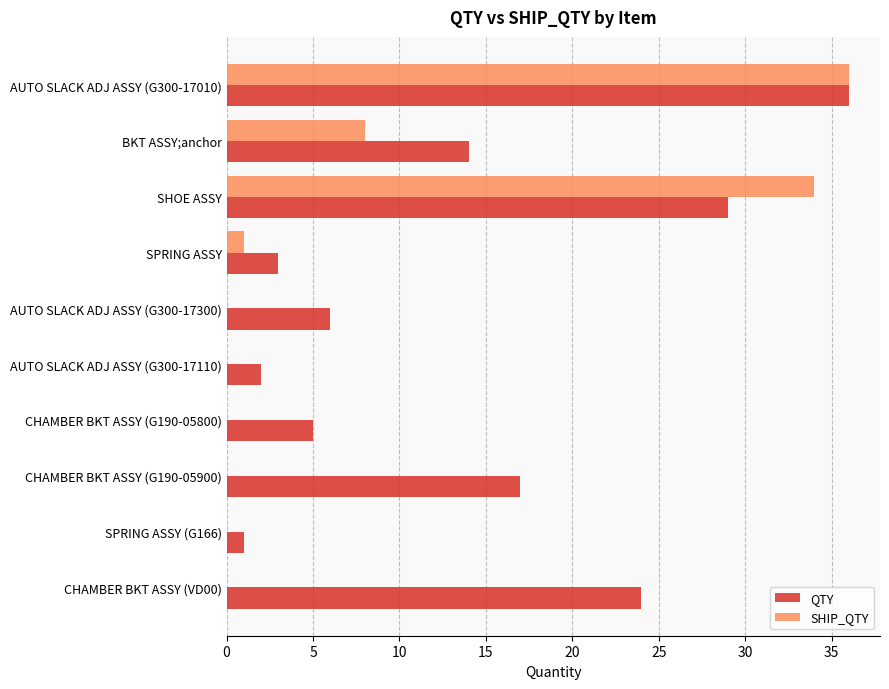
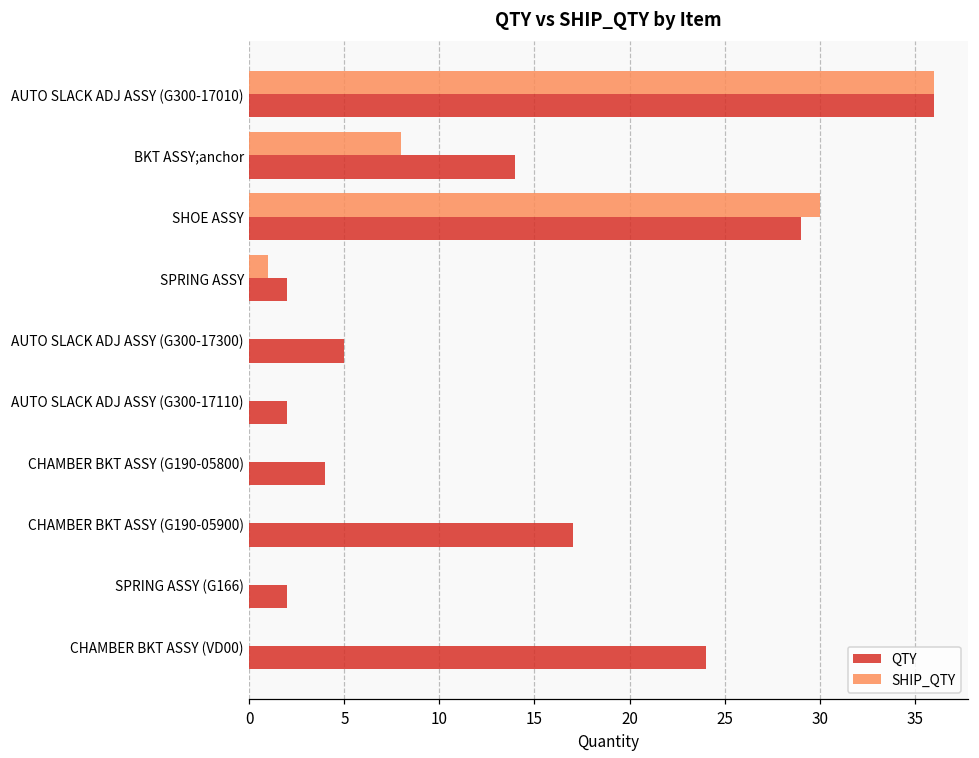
  {
    "QTY": {
      "AUTO SLACK ADJ ASSY (G300-17010)": 36,
      "BKT ASSY;anchor": 14,
      "SHOE ASSY": 29,
-     "SPRING ASSY": 3,
-     "AUTO SLACK ADJ ASSY (G300-17300)": 6,
+     "SPRING ASSY": 2,
+     "AUTO SLACK ADJ ASSY (G300-17300)": 5,
      "AUTO SLACK ADJ ASSY (G300-17110)": 2,
-     "CHAMBER BKT ASSY (G190-05800)": 5,
+     "CHAMBER BKT ASSY (G190-05800)": 4,
      "CHAMBER BKT ASSY (G190-05900)": 17,
-     "SPRING ASSY (G166)": 1,
+     "SPRING ASSY (G166)": 2,
      "CHAMBER BKT ASSY (VD00)": 24
    },
    "SHIP_QTY": {
      "AUTO SLACK ADJ ASSY (G300-17010)": 36,
      "BKT ASSY;anchor": 8,
-     "SHOE ASSY": 34,
+     "SHOE ASSY": 30,
      "SPRING ASSY": 1,
      "AUTO SLACK ADJ ASSY (G300-17300)": 0,
      "AUTO SLACK ADJ ASSY (G300-17110)": 0,
      "CHAMBER BKT ASSY (G190-05800)": 0,
      "CHAMBER BKT ASSY (G190-05900)": 0,
      "SPRING ASSY (G166)": 0,
      "CHAMBER BKT ASSY (VD00)": 0
    }
  }
